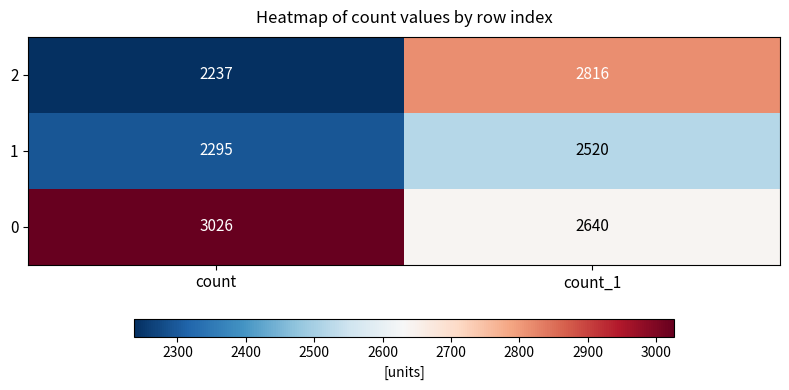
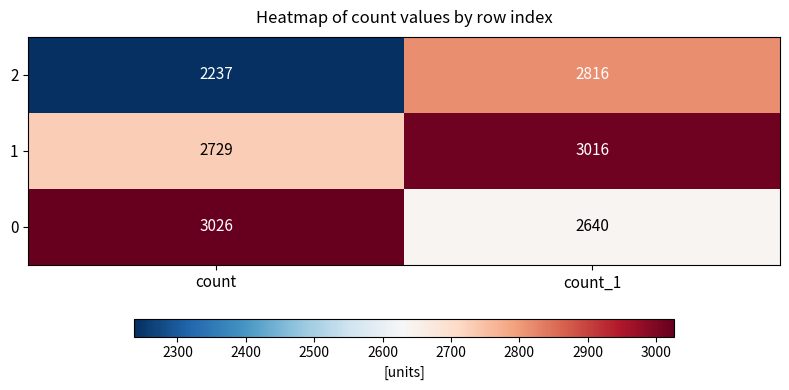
  {
    "2": {
      "count": 2237,
      "count_1": 2816
    },
    "1": {
-     "count": 2295,
-     "count_1": 2520
+     "count": 2729,
+     "count_1": 3016
    },
    "0": {
      "count": 3026,
      "count_1": 2640
    }
  }
